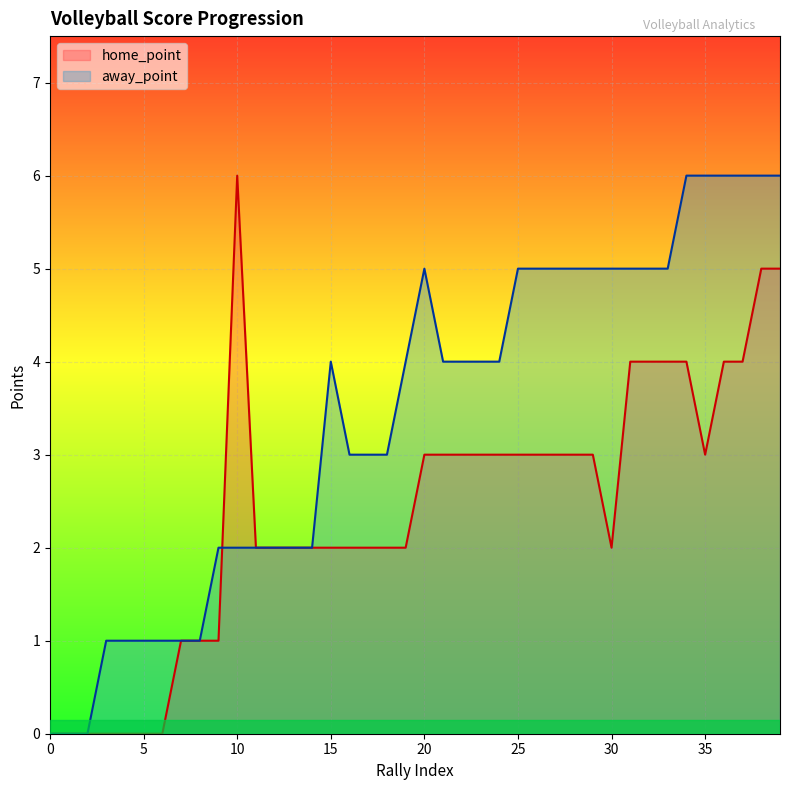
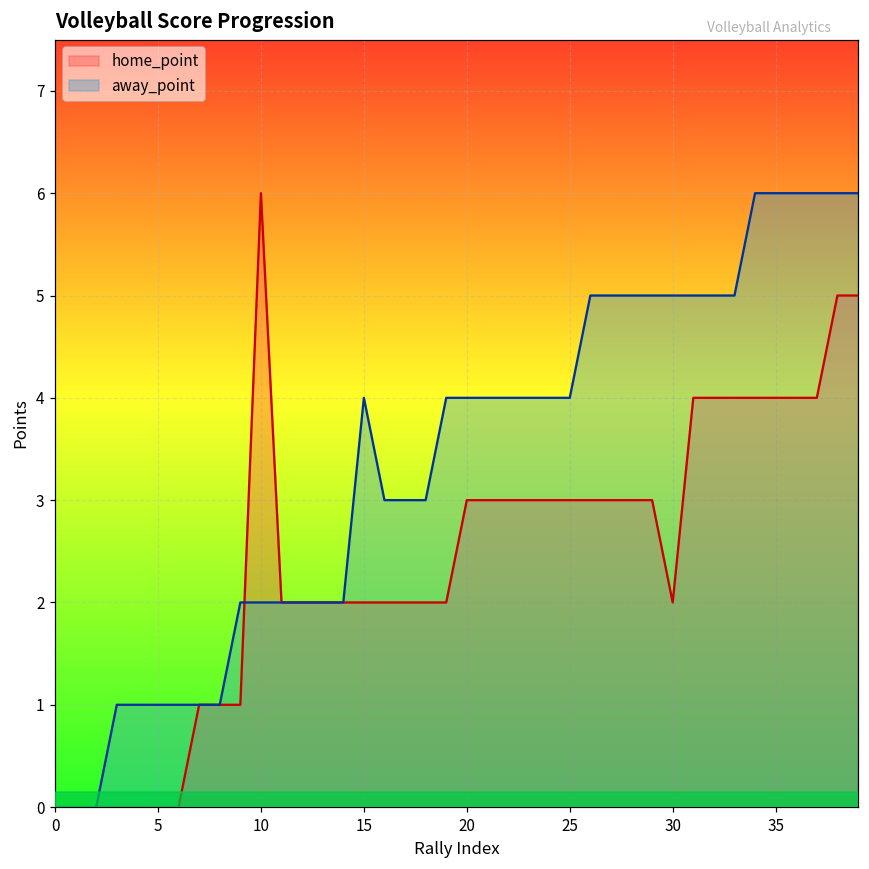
  {
    "home_point": {
      "10": 6,
      "15": 2,
      "20": 3,
      "25": 3,
      "30": 2,
-     "35": 3
+     "35": 4
    },
    "away_point": {
      "5": 1,
      "10": 2,
      "15": 4,
-     "20": 5,
-     "25": 5,
+     "20": 4,
+     "25": 4,
      "30": 5,
      "35": 6
    }
  }
